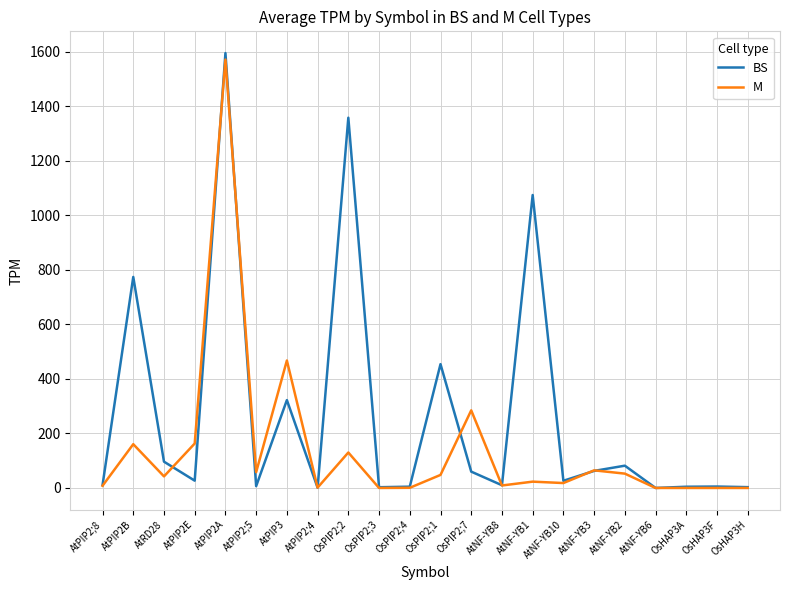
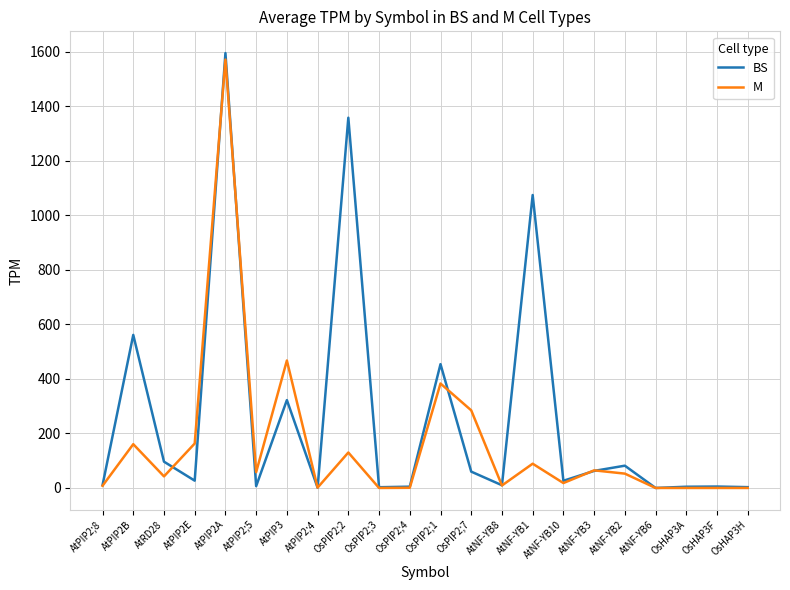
  {
    "BS": {
-     "AtPIP2B": 770,
+     "AtPIP2B": 560,
      "AtRD28": 100,
      "AtPIP2E": 30,
      "AtPIP2A": 1600,
      "AtPIP2;5": 10,
      "AtPIP3": 320,
      "OsPIP2;2": 1360,
      "OsPIP2;1": 450,
      "OsPIP2;7": 60,
      "AtNF-YB1": 1080,
      "AtNF-YB2": 80
    },
    "M": {
      "AtPIP2B": 160,
      "AtRD28": 40,
      "AtPIP2E": 160,
      "AtPIP2A": 1570,
      "AtPIP2;5": 60,
      "AtPIP3": 470,
      "OsPIP2;2": 130,
-     "OsPIP2;1": 50,
+     "OsPIP2;1": 380,
      "OsPIP2;7": 280,
-     "AtNF-YB1": 20,
+     "AtNF-YB1": 90,
      "AtNF-YB2": 50
    }
  }
